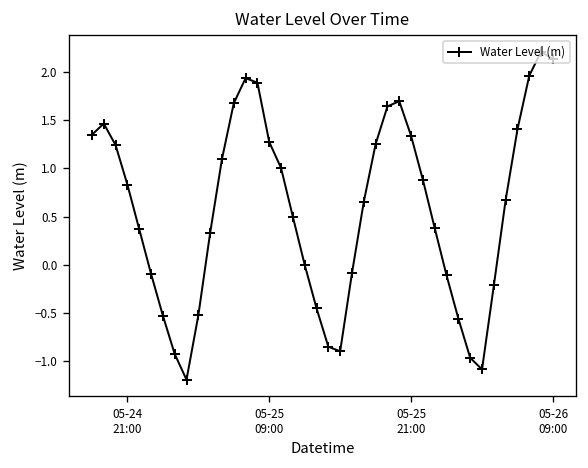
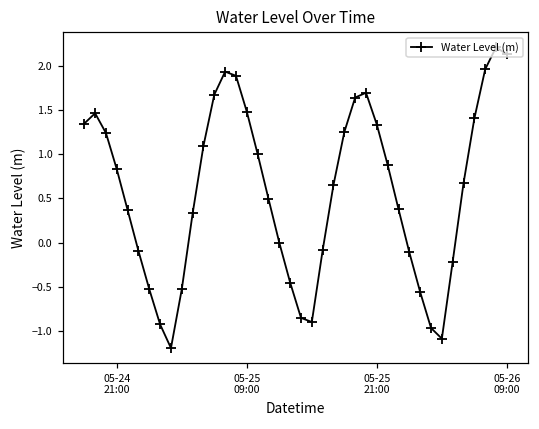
  {
    "05-24 21:00": 0.8,
-   "05-25 09:00": 1.3,
+   "05-25 09:00": 1.5,
    "05-25 21:00": 1.3
  }
